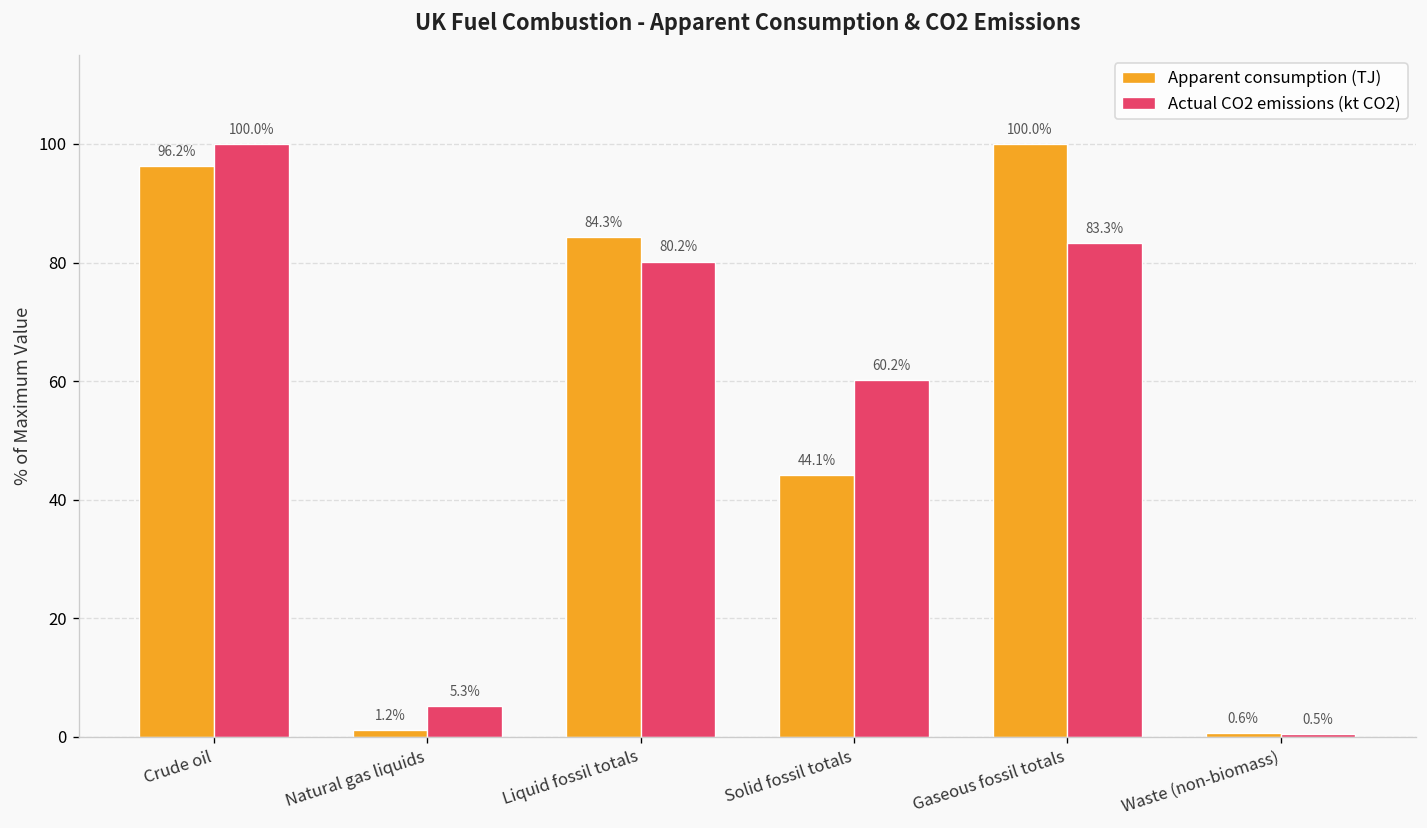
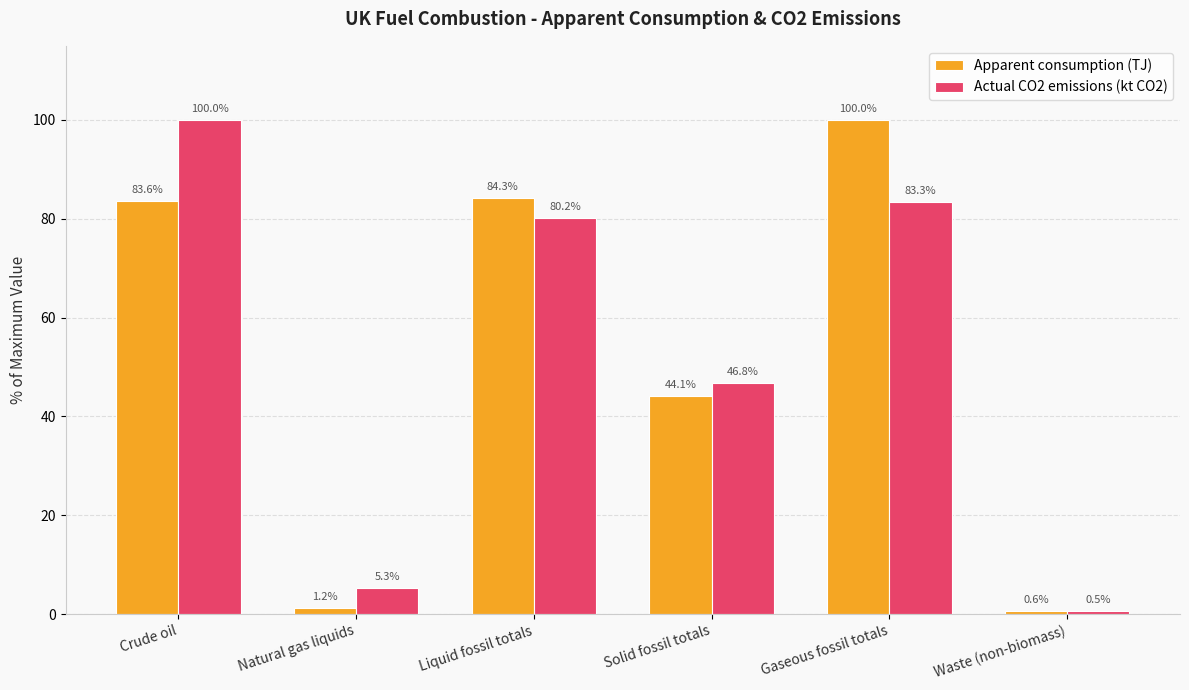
  {
    "Apparent consumption (TJ)": {
-     "Crude oil": "96.2%",
+     "Crude oil": "83.6%",
      "Natural gas liquids": "1.2%",
      "Liquid fossil totals": "84.3%",
      "Solid fossil totals": "44.1%",
      "Gaseous fossil totals": "100.0%",
      "Waste (non-biomass)": "0.6%"
    },
    "Actual CO2 emissions (kt CO2)": {
      "Crude oil": "100.0%",
      "Natural gas liquids": "5.3%",
      "Liquid fossil totals": "80.2%",
-     "Solid fossil totals": "60.2%",
+     "Solid fossil totals": "46.8%",
      "Gaseous fossil totals": "83.3%",
      "Waste (non-biomass)": "0.5%"
    }
  }
